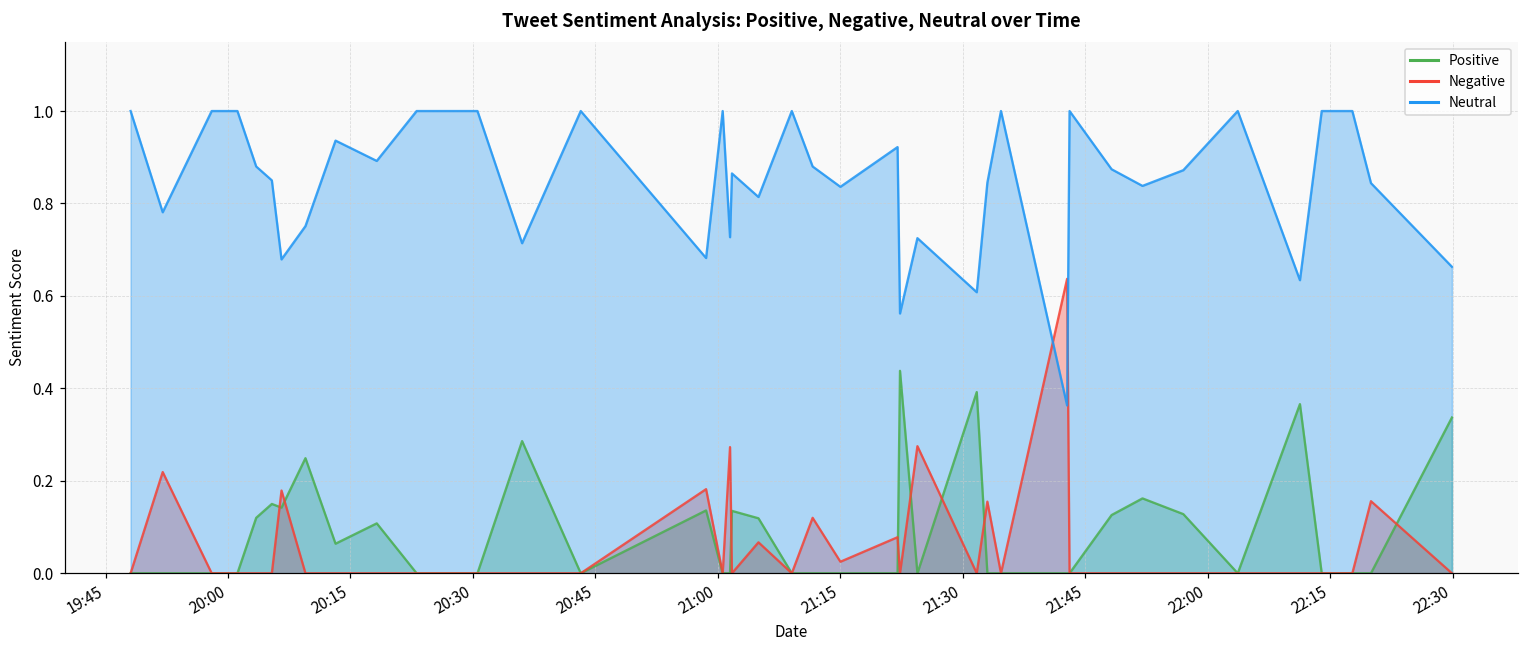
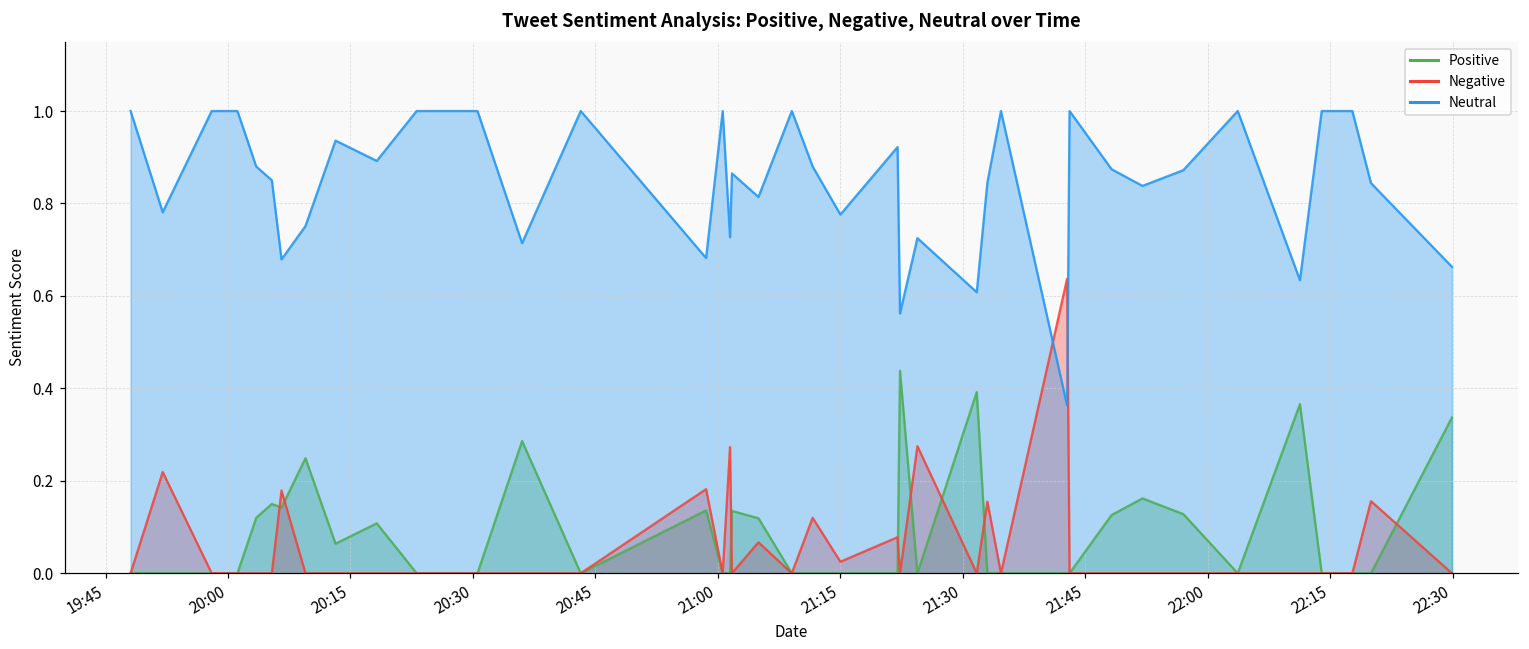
  {
    "Positive": {
      "21:15": 0.00
    },
    "Negative": {
      "21:15": 0.03
    },
    "Neutral": {
-     "21:15": 0.84
+     "21:15": 0.78
    }
  }
